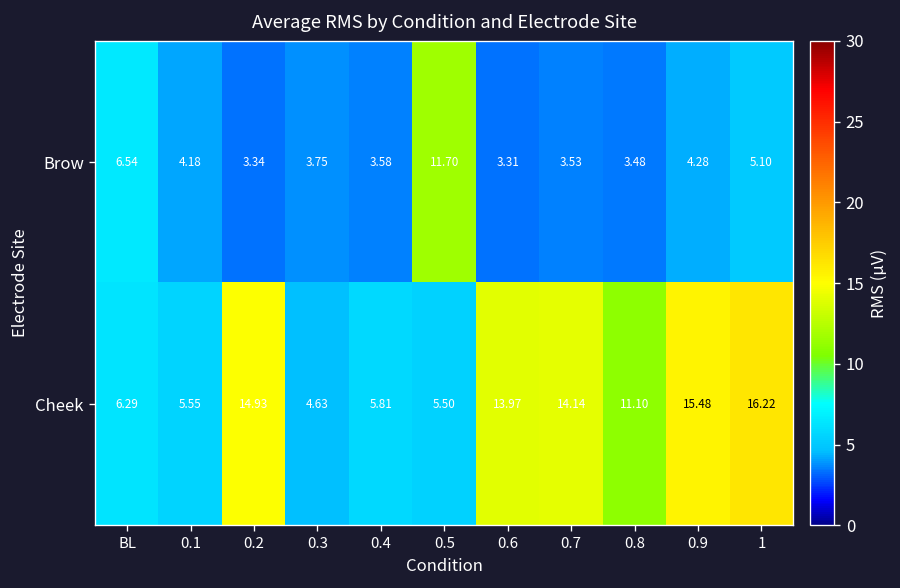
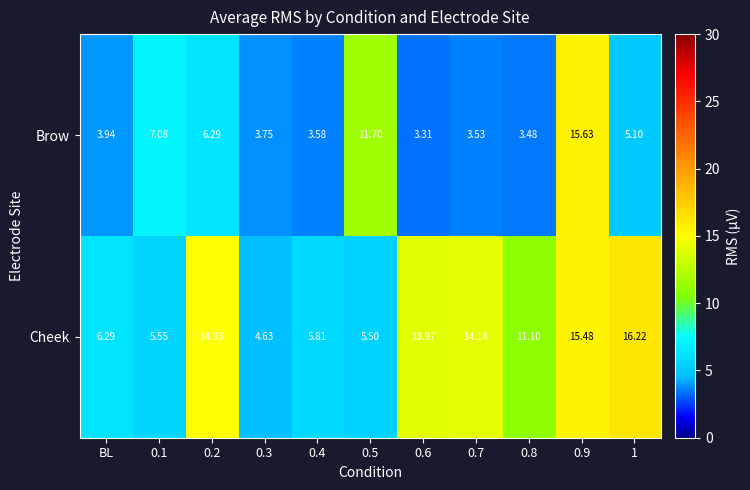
  {
    "Brow": {
-     "BL": 6.54,
-     "0.1": 4.18,
-     "0.2": 3.34,
+     "BL": 3.94,
+     "0.1": 7.08,
+     "0.2": 6.29,
      "0.3": 3.75,
      "0.4": 3.58,
      "0.5": 11.70,
      "0.6": 3.31,
      "0.7": 3.53,
      "0.8": 3.48,
-     "0.9": 4.28,
+     "0.9": 15.63,
      "1": 5.10
    },
    "Cheek": {
      "BL": 6.29,
      "0.1": 5.55,
      "0.2": 14.93,
      "0.3": 4.63,
      "0.4": 5.81,
      "0.5": 5.50,
      "0.6": 13.97,
      "0.7": 14.14,
      "0.8": 11.10,
      "0.9": 15.48,
      "1": 16.22
    }
  }
